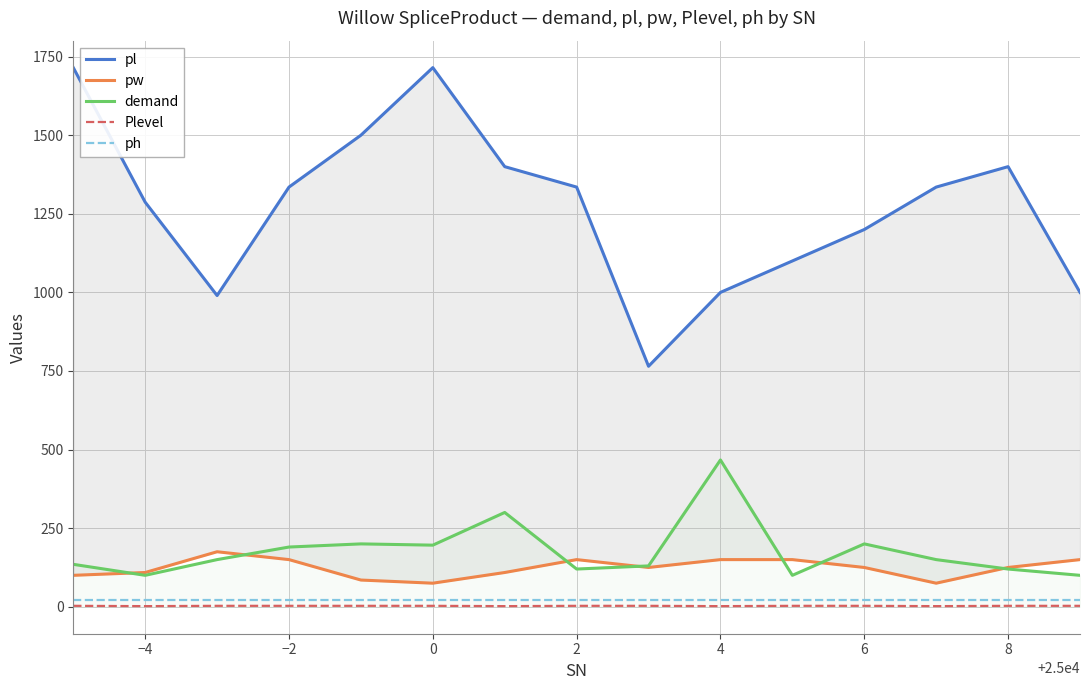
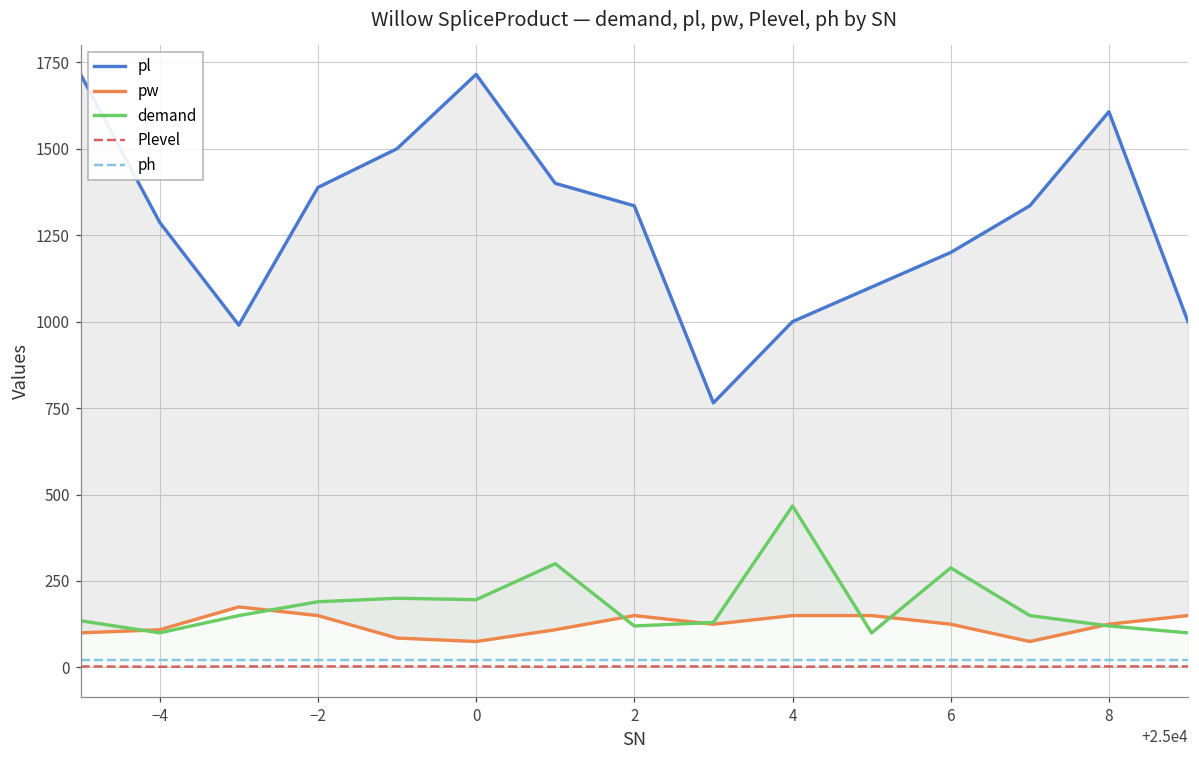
  {
    "pl": {
      "−4": 1290,
-     "−2": 1340,
+     "−2": 1390,
      "0": 1720,
      "2": 1340,
      "4": 1000,
      "6": 1200,
-     "8": 1400
+     "8": 1610
    },
    "demand": {
      "−4": 100,
      "−2": 190,
      "0": 200,
      "2": 120,
      "4": 470,
-     "6": 200
+     "6": 290
    },
    "ph": {
      "−4": 20,
      "−2": 20,
      "0": 20,
      "2": 20,
      "4": 20,
      "6": 20,
      "8": 20
    }
  }
